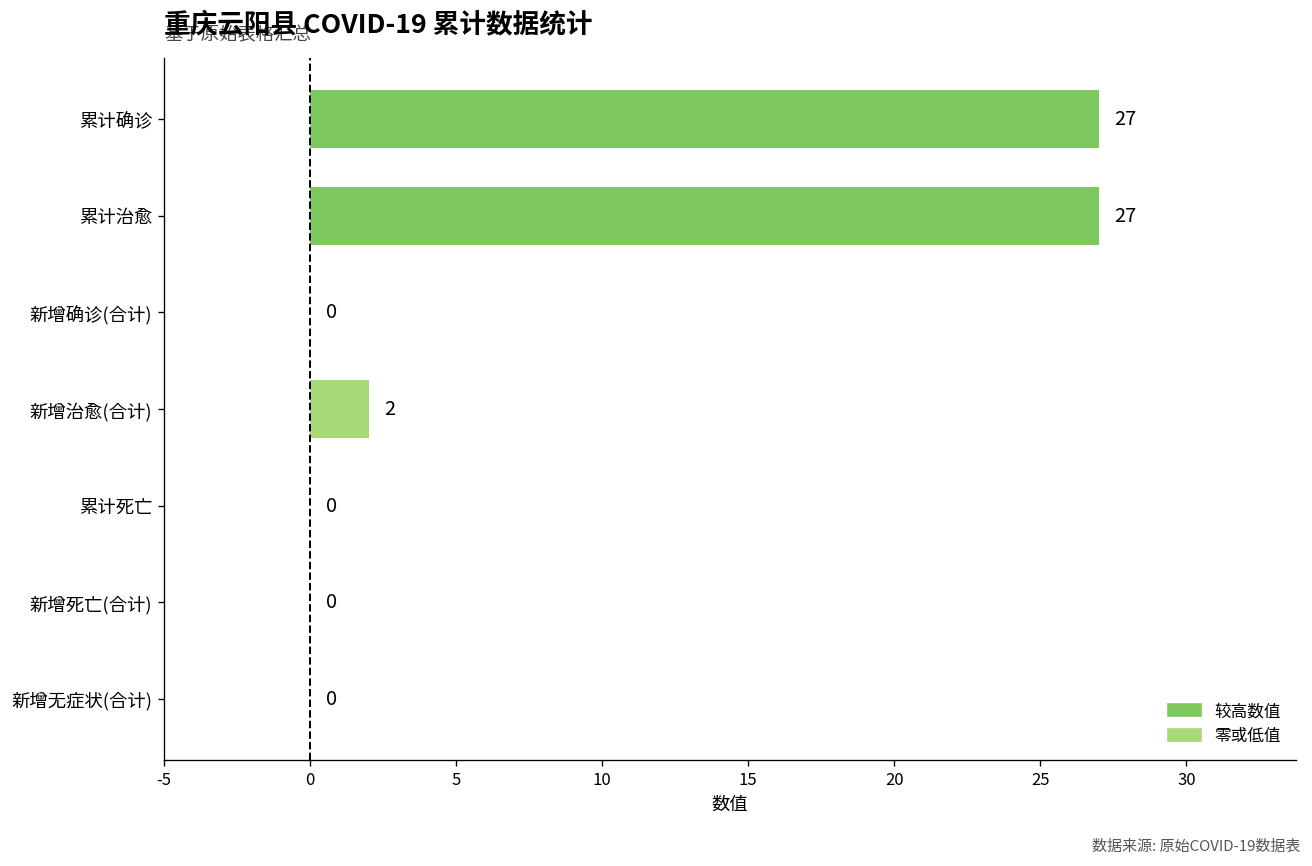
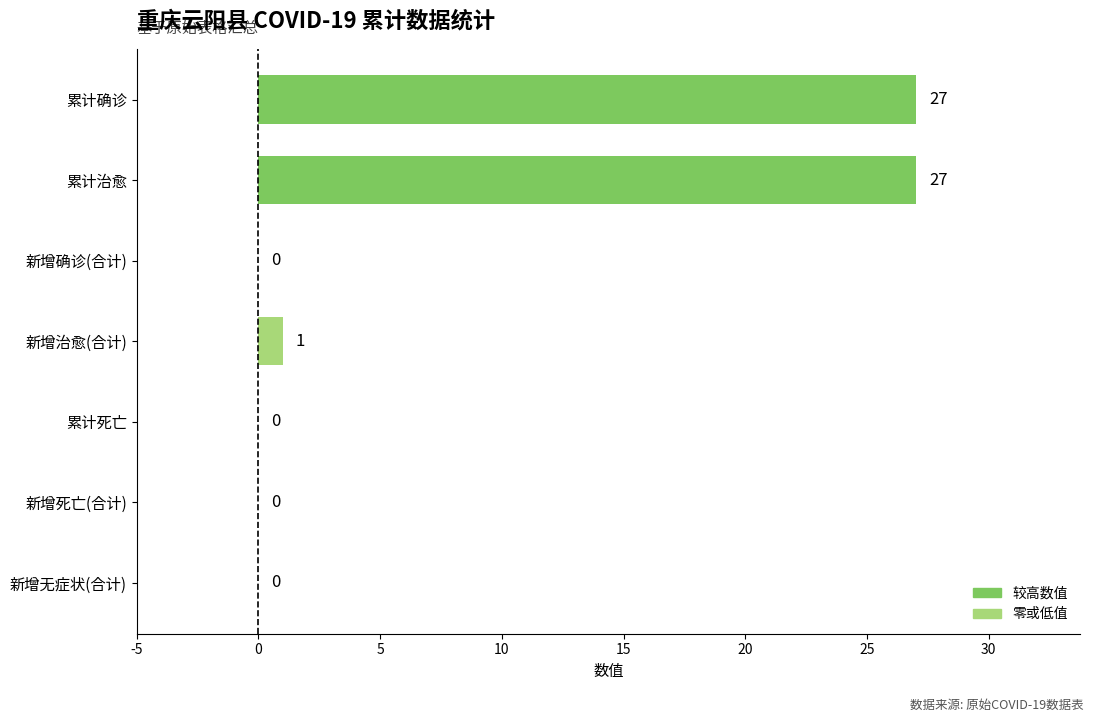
  {
    "累计确诊": 27,
    "累计治愈": 27,
    "新增确诊(合计)": 0,
-   "新增治愈(合计)": 2,
+   "新增治愈(合计)": 1,
    "累计死亡": 0,
    "新增死亡(合计)": 0,
    "新增无症状(合计)": 0
  }
